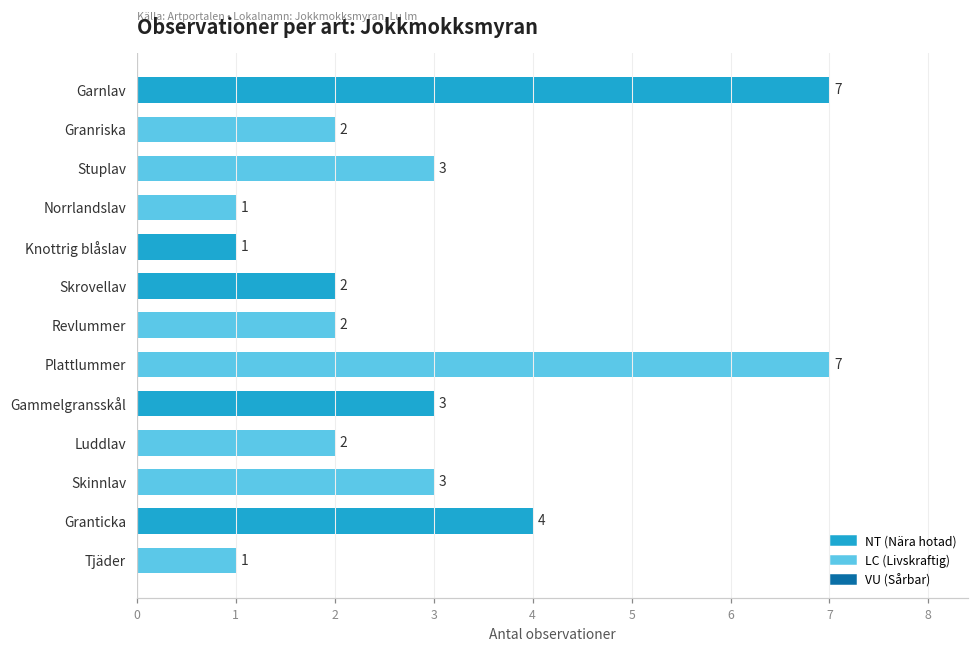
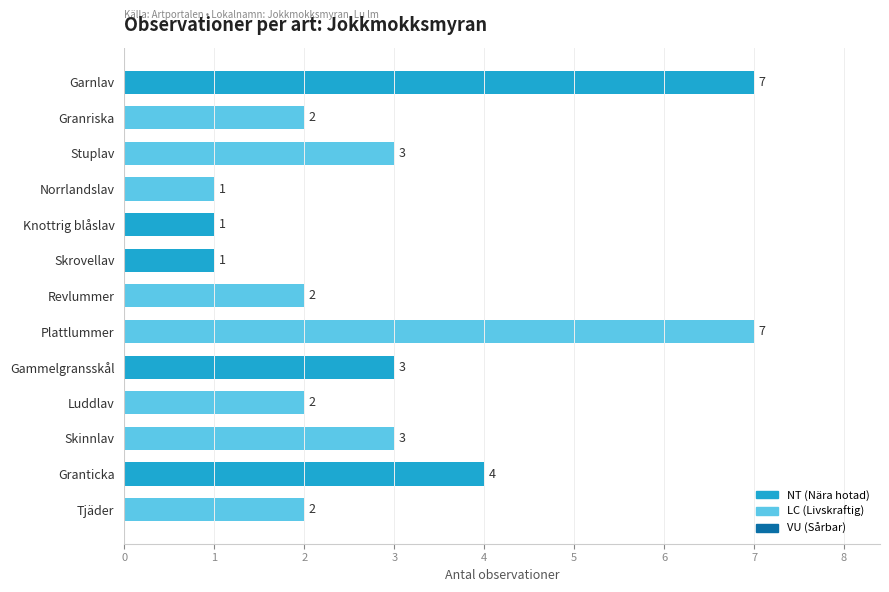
  {
    "Garnlav": 7,
    "Granriska": 2,
    "Stuplav": 3,
    "Norrlandslav": 1,
    "Knottrig blåslav": 1,
-   "Skrovellav": 2,
+   "Skrovellav": 1,
    "Revlummer": 2,
    "Plattlummer": 7,
    "Gammelgransskål": 3,
    "Luddlav": 2,
    "Skinnlav": 3,
    "Granticka": 4,
-   "Tjäder": 1
+   "Tjäder": 2
  }
